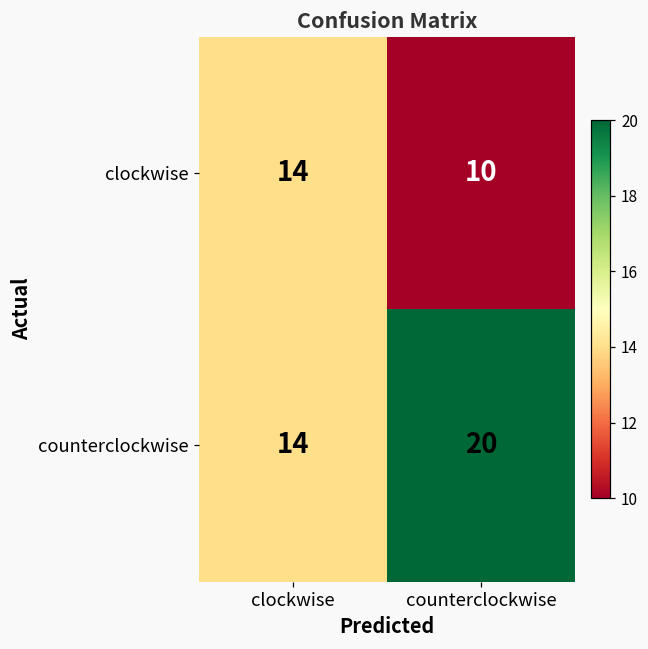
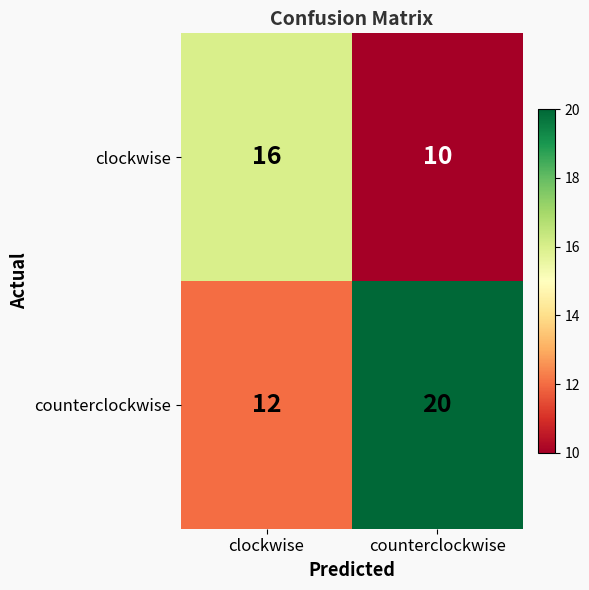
  {
    "clockwise": {
-     "clockwise": 14,
+     "clockwise": 16,
      "counterclockwise": 10
    },
    "counterclockwise": {
-     "clockwise": 14,
+     "clockwise": 12,
      "counterclockwise": 20
    }
  }
